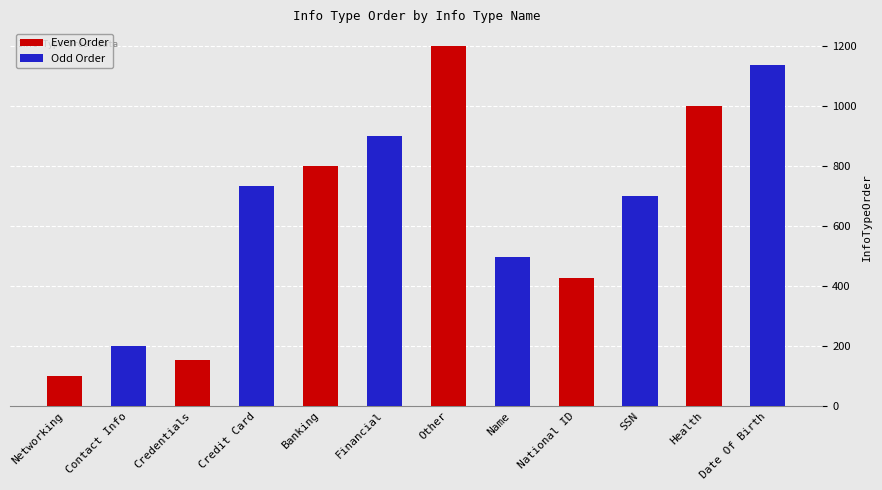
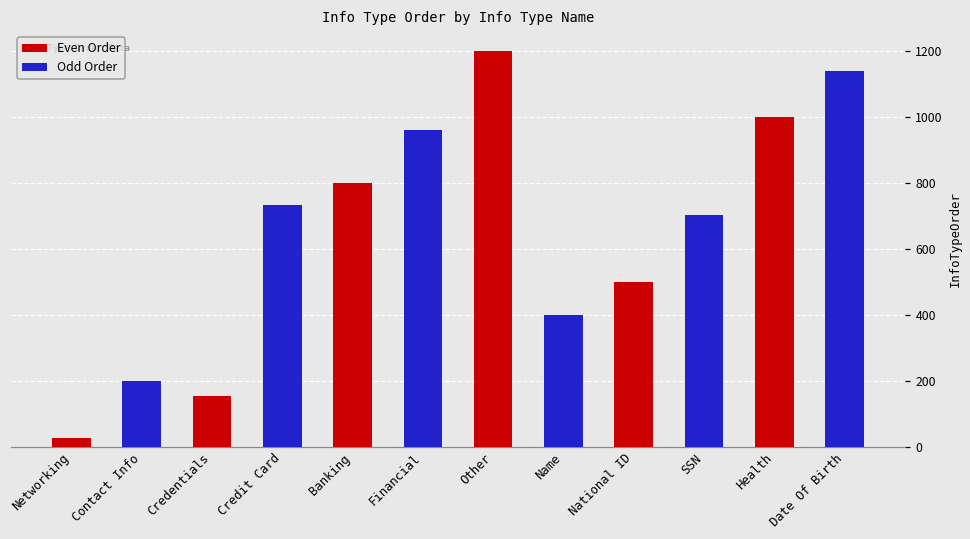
  {
    "Even Order": {
-     "Networking": 100,
+     "Networking": 30,
      "Credentials": 160,
      "Banking": 800,
      "Other": 1200,
-     "National ID": 430,
+     "National ID": 500,
      "Health": 1000
    },
    "Odd Order": {
      "Contact Info": 200,
      "Credit Card": 730,
-     "Financial": 900,
-     "Name": 500,
+     "Financial": 960,
+     "Name": 400,
      "SSN": 700,
      "Date Of Birth": 1140
    }
  }
